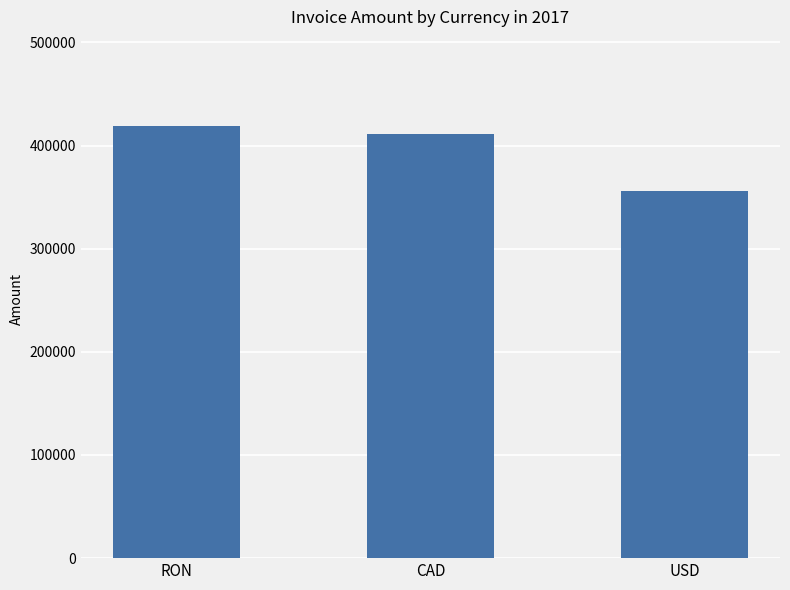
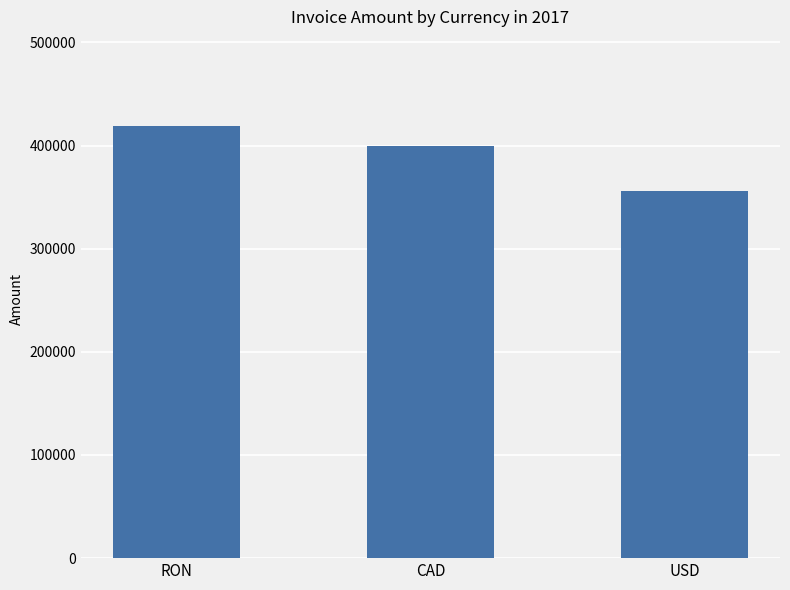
  {
    "RON": 419000,
-   "CAD": 411000,
+   "CAD": 400000,
    "USD": 356000
  }
